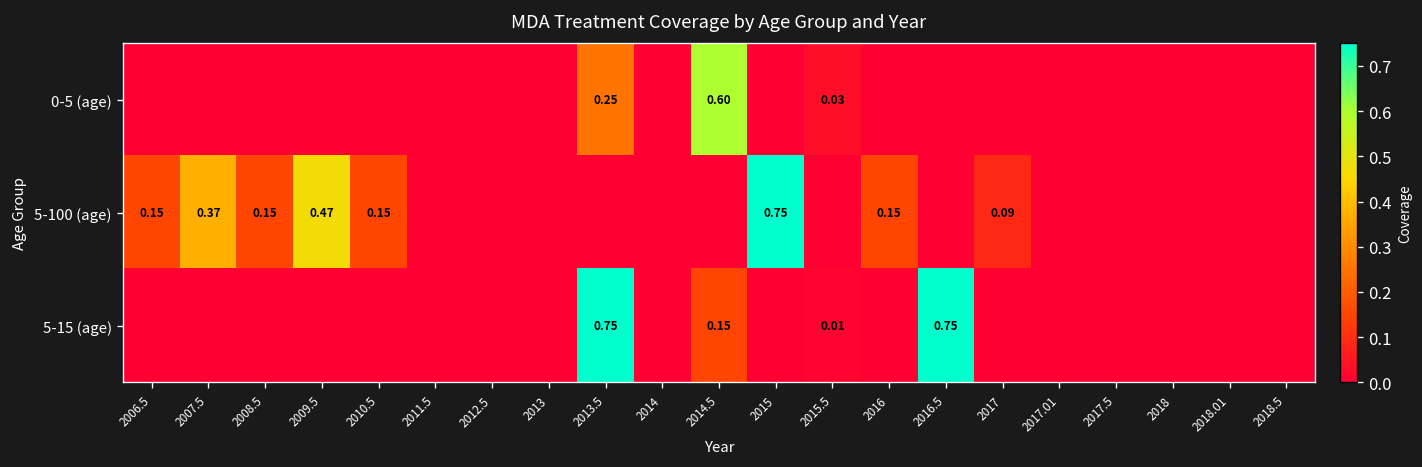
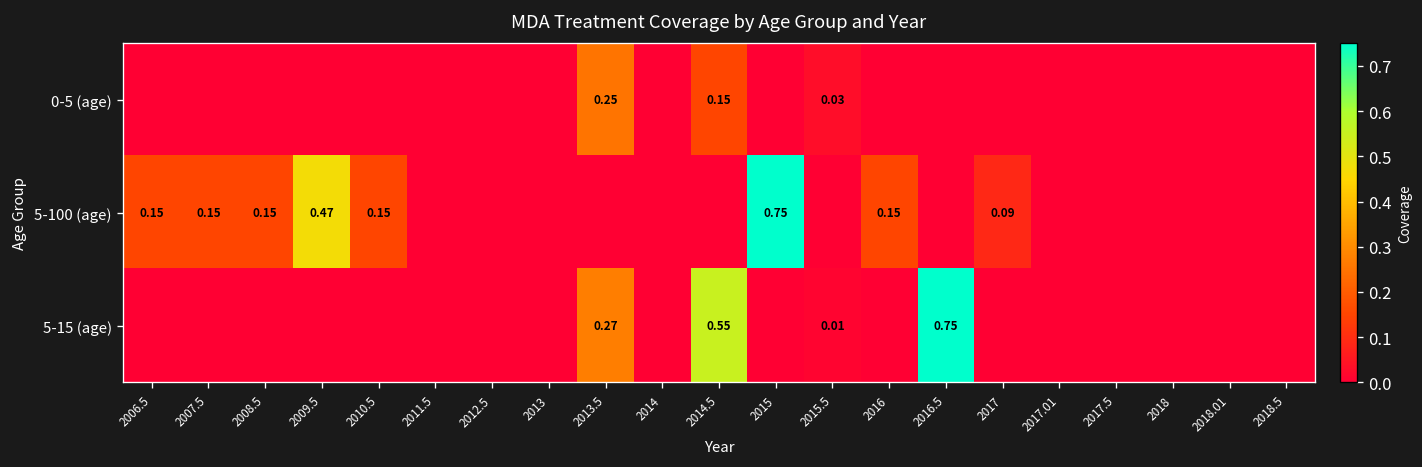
  {
    "0-5 (age)": {
      "2013.5": 0.25,
-     "2014.5": 0.60,
+     "2014.5": 0.15,
      "2015.5": 0.03
    },
    "5-100 (age)": {
      "2006.5": 0.15,
-     "2007.5": 0.37,
+     "2007.5": 0.15,
      "2008.5": 0.15,
      "2009.5": 0.47,
      "2010.5": 0.15,
      "2015": 0.75,
      "2016": 0.15,
      "2017": 0.09
    },
    "5-15 (age)": {
-     "2013.5": 0.75,
-     "2014.5": 0.15,
+     "2013.5": 0.27,
+     "2014.5": 0.55,
      "2015.5": 0.01,
      "2016.5": 0.75
    }
  }
